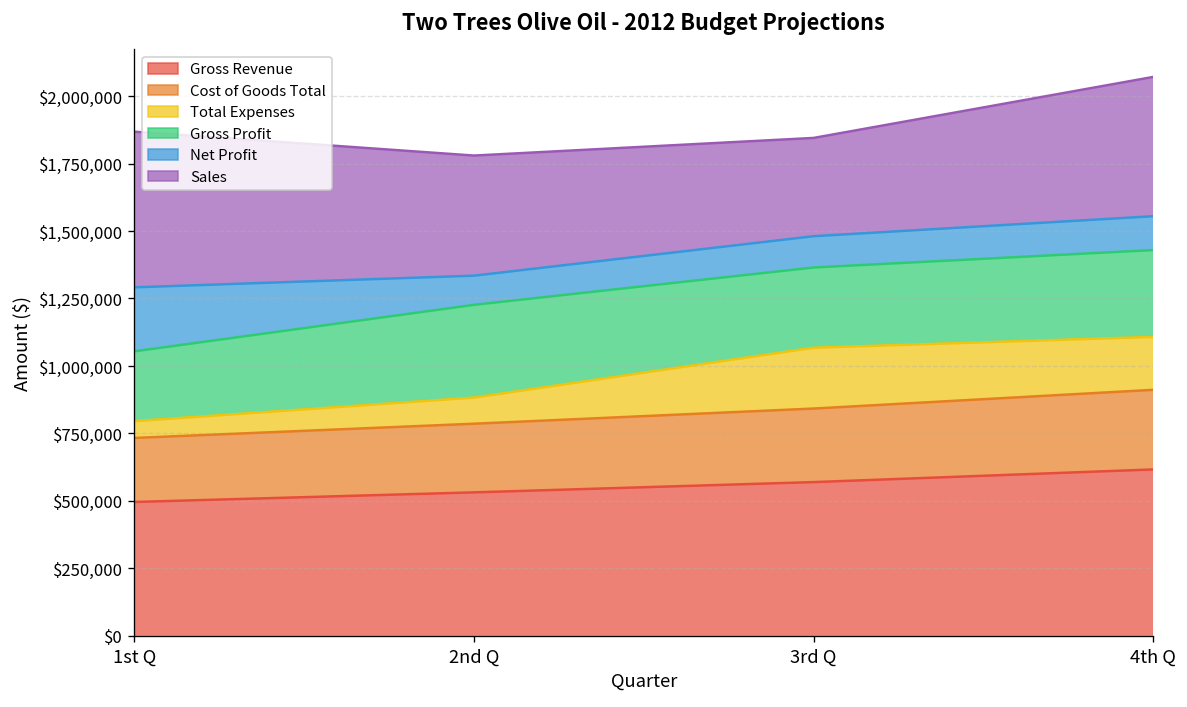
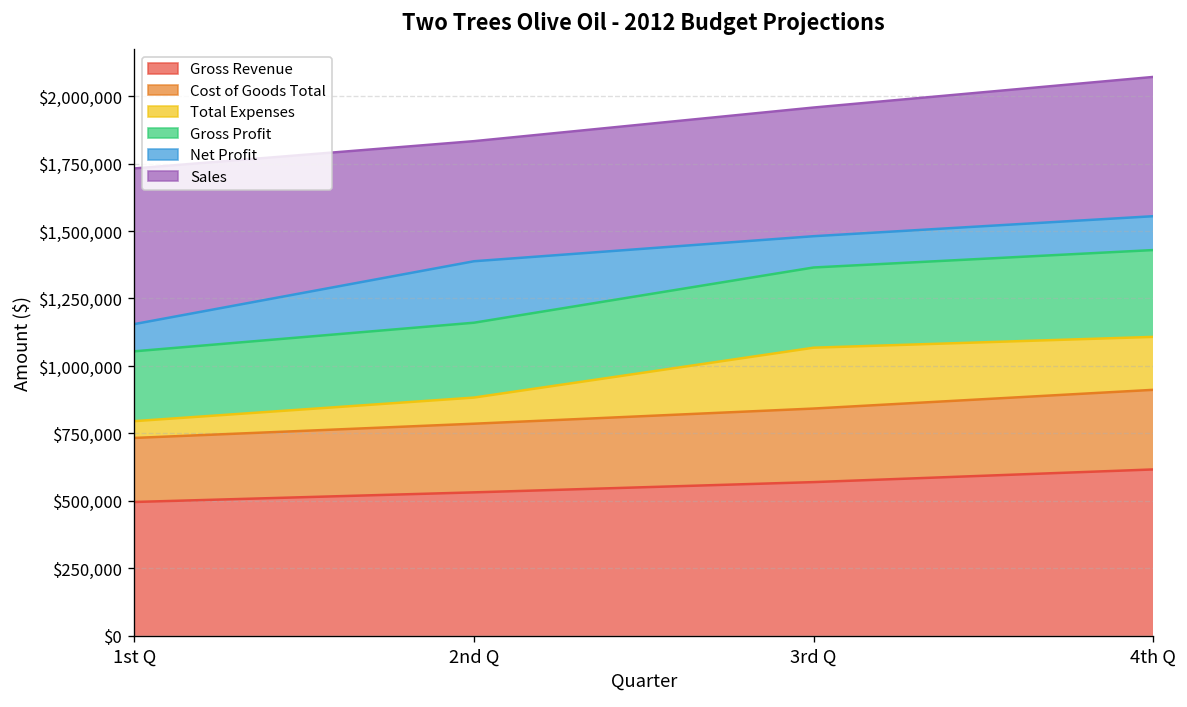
  {
    "Total Expenses": {
      "1st Q": "$60,000",
      "2nd Q": "$100,000",
      "3rd Q": "$230,000",
      "4th Q": "$200,000"
    },
    "Gross Profit": {
      "1st Q": "$260,000",
-     "2nd Q": "$340,000",
+     "2nd Q": "$280,000",
      "3rd Q": "$300,000",
      "4th Q": "$320,000"
    },
    "Net Profit": {
-     "1st Q": "$240,000",
-     "2nd Q": "$110,000",
+     "1st Q": "$100,000",
+     "2nd Q": "$230,000",
      "3rd Q": "$120,000",
      "4th Q": "$130,000"
    },
    "Sales": {
      "1st Q": "$580,000",
      "2nd Q": "$440,000",
-     "3rd Q": "$360,000",
+     "3rd Q": "$480,000",
      "4th Q": "$520,000"
    }
  }
